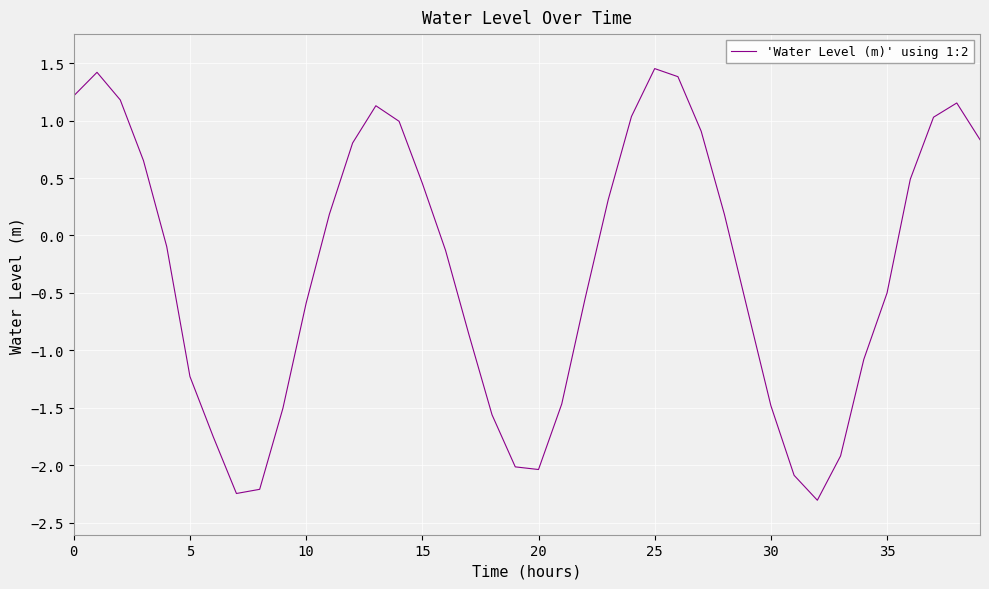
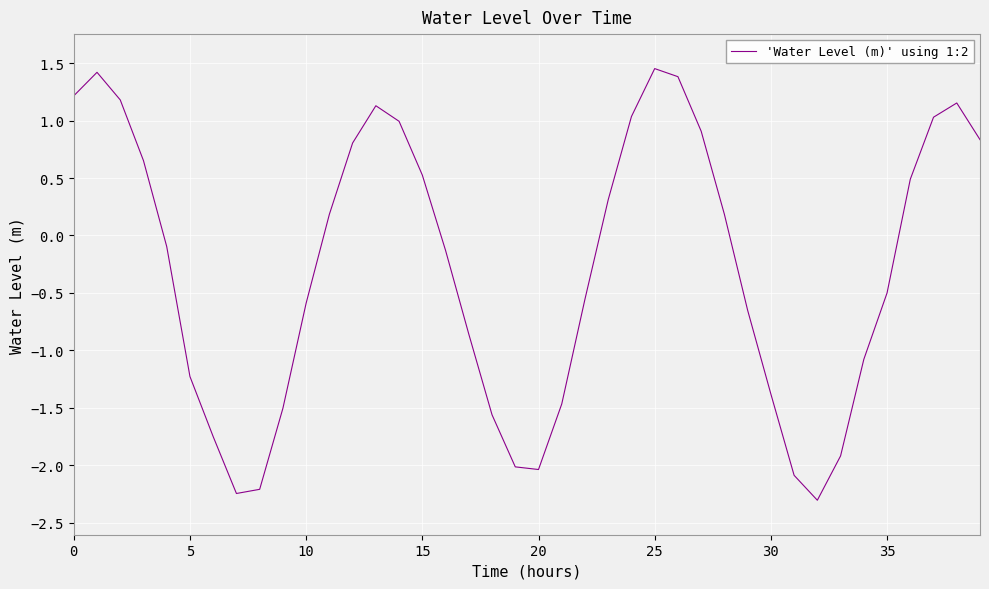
  {
    "0": 1.22,
    "5": -1.23,
    "10": -0.59,
-   "15": 0.45,
+   "15": 0.53,
    "20": -2.04,
    "25": 1.45,
-   "30": -1.48,
+   "30": -1.38,
    "35": -0.50
  }
